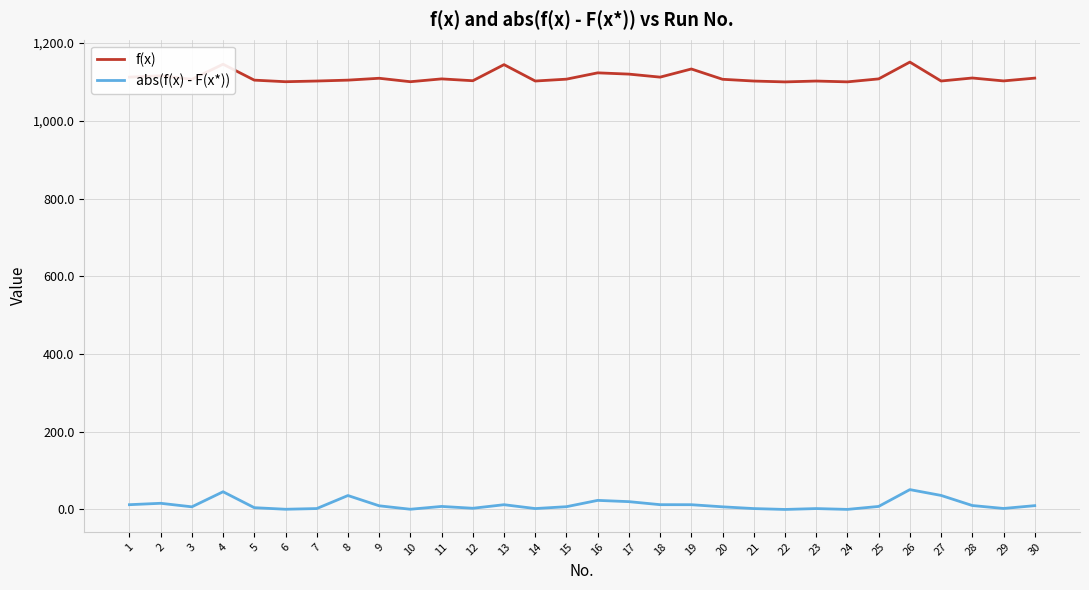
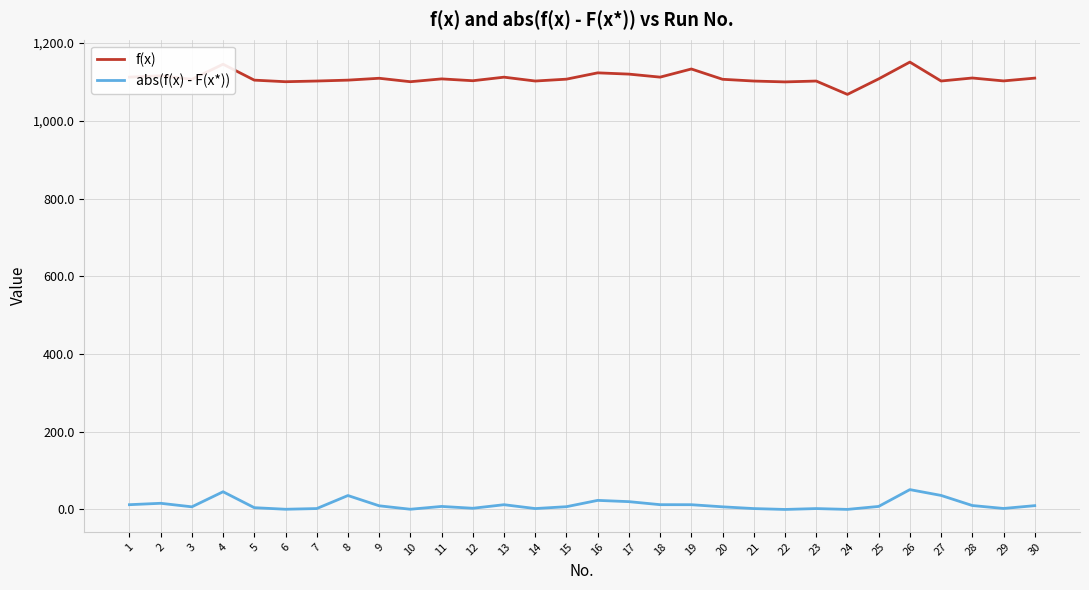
  {
    "f(x)": {
      "5": "1,100",
      "6": "1,100",
      "7": "1,100",
      "8": "1,100",
      "9": "1,110",
      "10": "1,100",
      "11": "1,110",
      "12": "1,100",
-     "13": "1,140",
+     "13": "1,110",
      "14": "1,100",
      "15": "1,110",
      "16": "1,120",
      "17": "1,120",
      "18": "1,110",
      "19": "1,130",
      "20": "1,110",
      "21": "1,100",
      "22": "1,100",
      "23": "1,100",
-     "24": "1,100",
+     "24": "1,070",
      "25": "1,110",
      "26": "1,150",
      "27": "1,100",
      "28": "1,110",
      "29": "1,100",
      "30": "1,110"
    },
    "abs(f(x) - F(x*))": {
      "1": "10",
      "2": "20",
      "3": "10",
      "4": "50",
      "5": "0",
      "6": "0",
      "7": "0",
      "8": "40",
      "9": "10",
      "10": "0",
      "11": "10",
      "12": "0",
      "13": "10",
      "14": "0",
      "15": "10",
      "16": "20",
      "17": "20",
      "18": "10",
      "19": "10",
      "20": "10",
      "21": "0",
      "22": "0",
      "23": "0",
      "24": "0",
      "25": "10",
      "26": "50",
      "27": "40",
      "28": "10",
      "29": "0",
      "30": "10"
    }
  }
